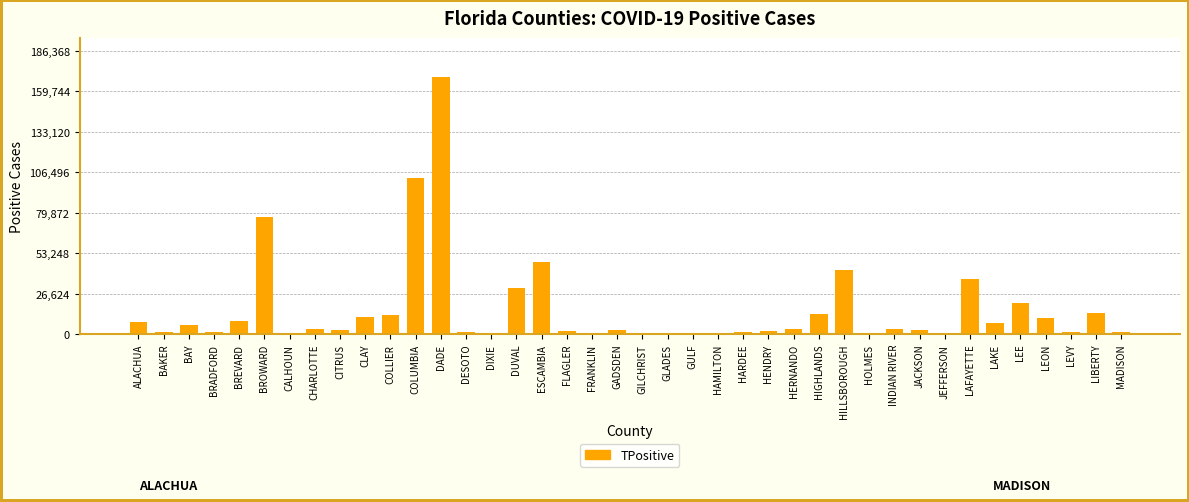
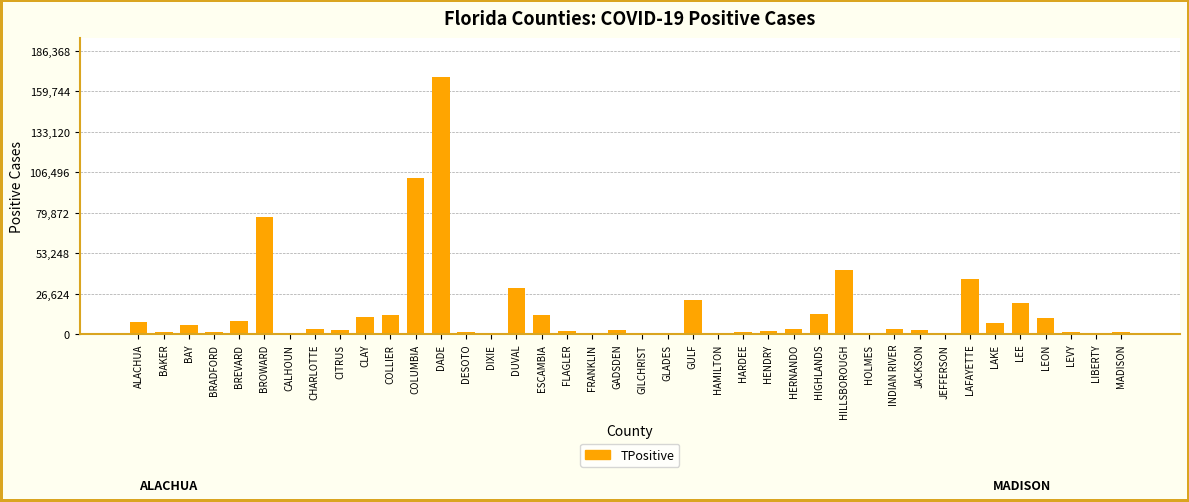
  {
    "ALACHUA": "8,000",
    "BAY": "6,000",
    "BREVARD": "9,000",
    "BROWARD": "77,000",
    "CHARLOTTE": "3,000",
    "CITRUS": "3,000",
    "CLAY": "11,000",
    "COLLIER": "13,000",
    "COLUMBIA": "103,000",
    "DADE": "169,000",
    "DUVAL": "30,000",
-   "ESCAMBIA": "47,000",
+   "ESCAMBIA": "12,000",
    "FLAGLER": "2,000",
    "GADSDEN": "3,000",
-   "GULF": "1,000",
+   "GULF": "22,000",
    "HENDRY": "2,000",
    "HERNANDO": "3,000",
    "HIGHLANDS": "13,000",
    "HILLSBOROUGH": "42,000",
    "INDIAN RIVER": "3,000",
    "JACKSON": "3,000",
    "LAFAYETTE": "36,000",
    "LAKE": "7,000",
    "LEE": "20,000",
    "LEON": "10,000",
-   "LIBERTY": "14,000"
+   "LIBERTY": "1,000"
  }
